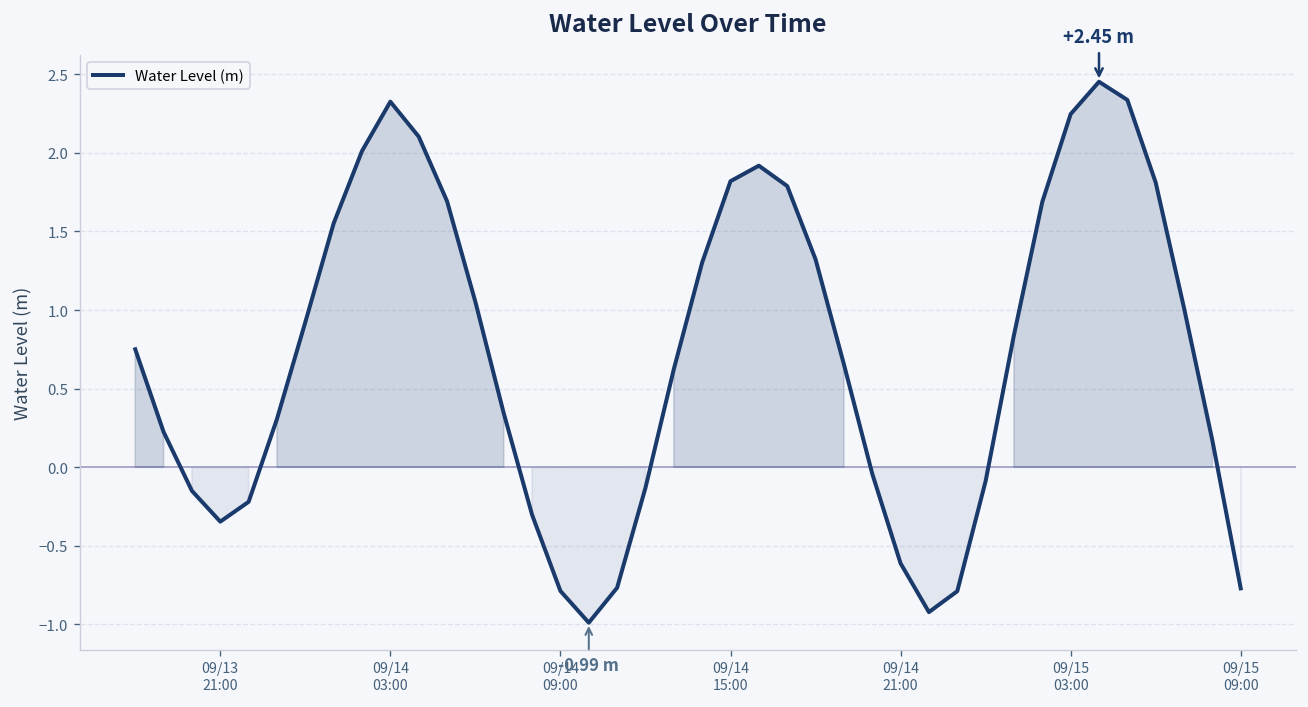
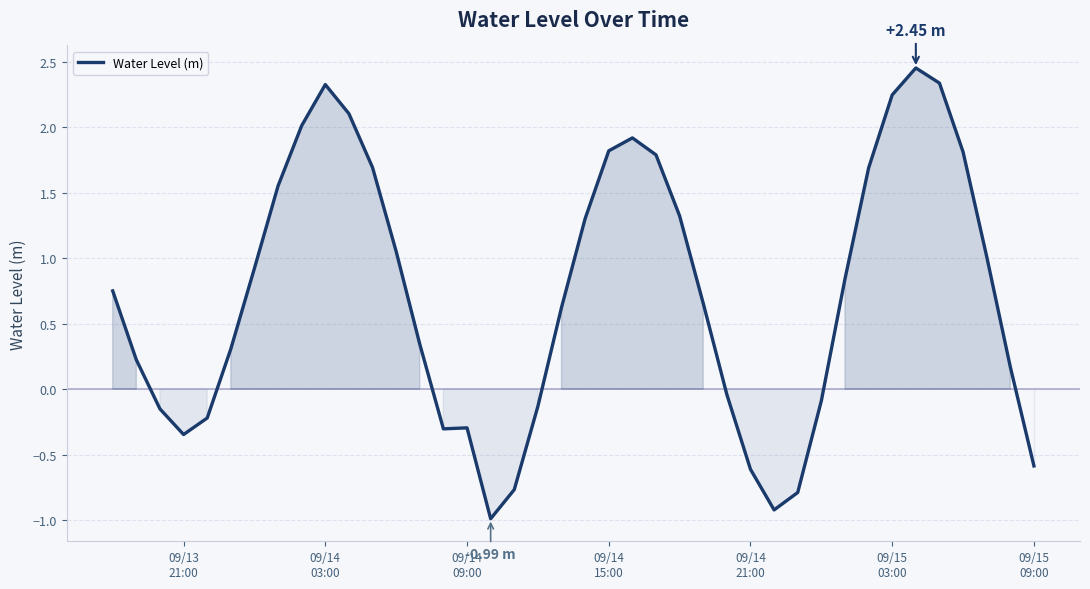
  {
    "09/13 21:00": -0.35,
    "09/14 03:00": 2.33,
-   "09/14 09:00": -0.79,
+   "09/14 09:00": -0.30,
    "09/14 15:00": 1.82,
    "09/14 21:00": -0.61,
    "09/15 03:00": 2.25,
-   "09/15 09:00": -0.77
+   "09/15 09:00": -0.59
  }
